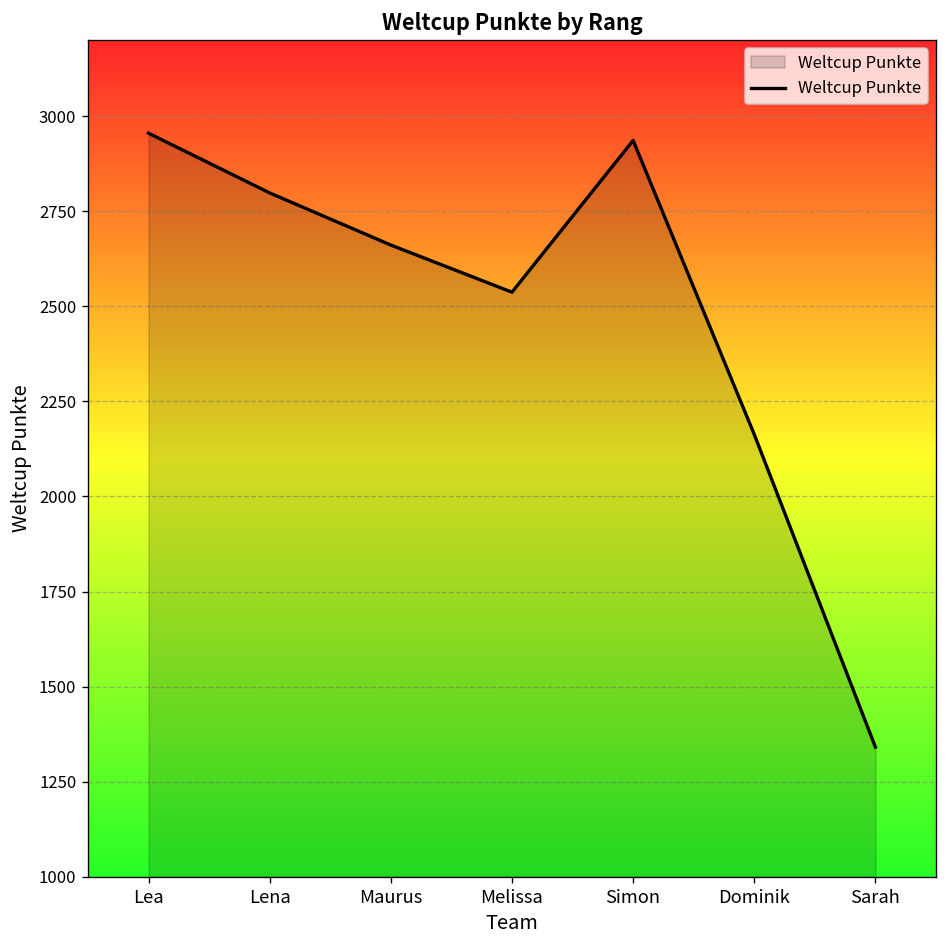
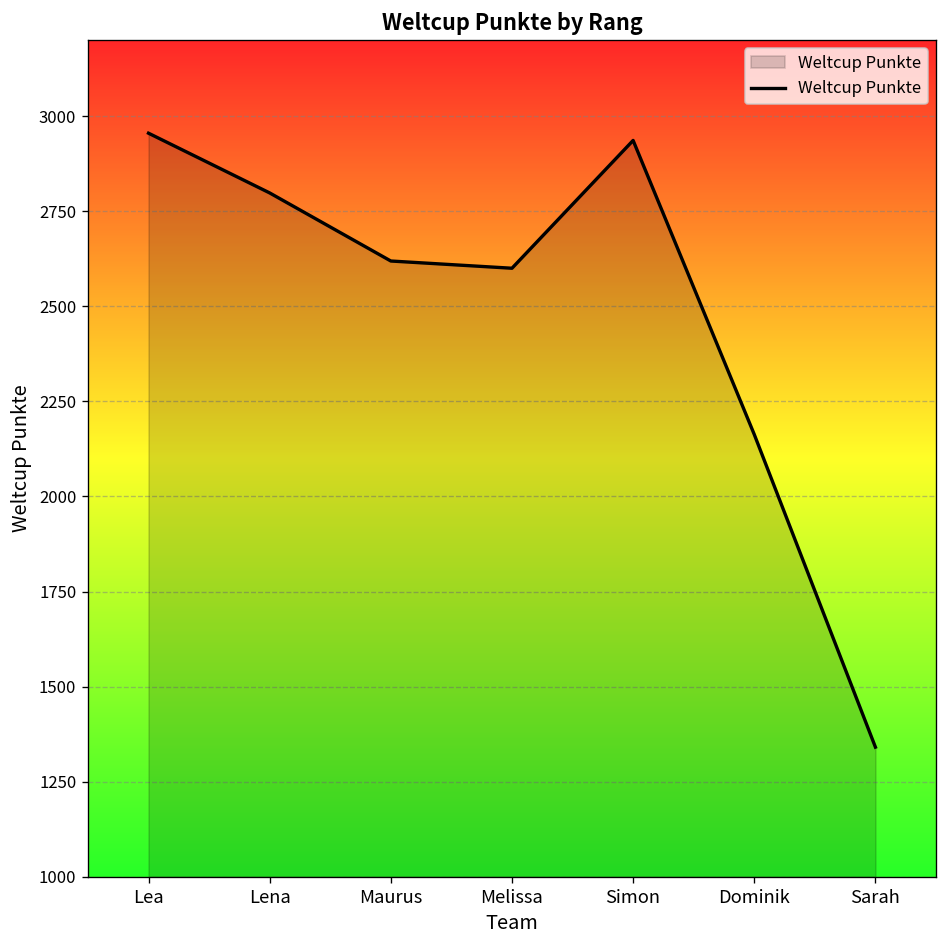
  {
    "Lea": 2960,
    "Lena": 2800,
-   "Maurus": 2660,
-   "Melissa": 2540,
+   "Maurus": 2620,
+   "Melissa": 2600,
    "Simon": 2940,
    "Dominik": 2160,
    "Sarah": 1340
  }
